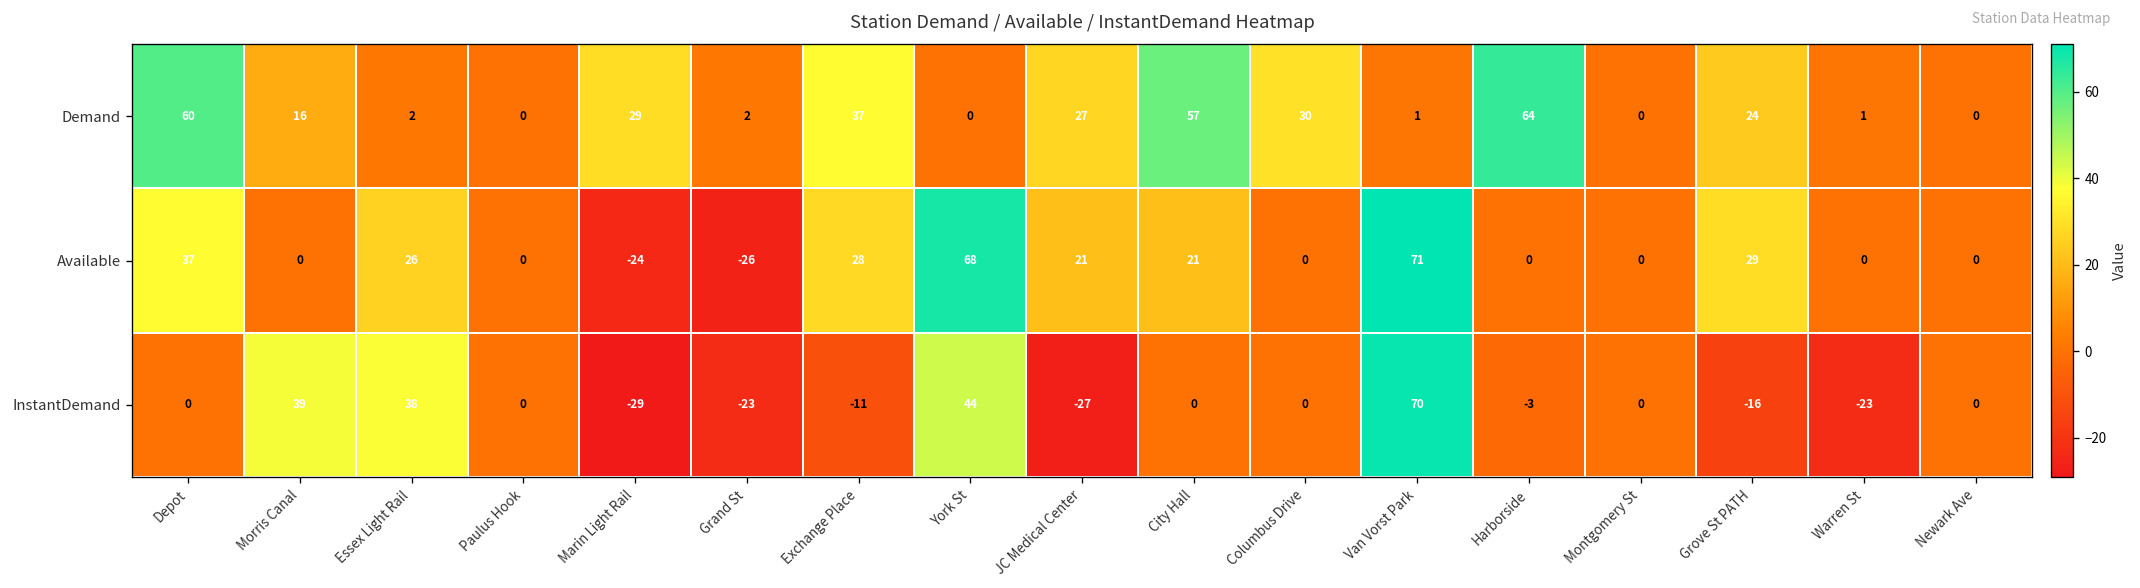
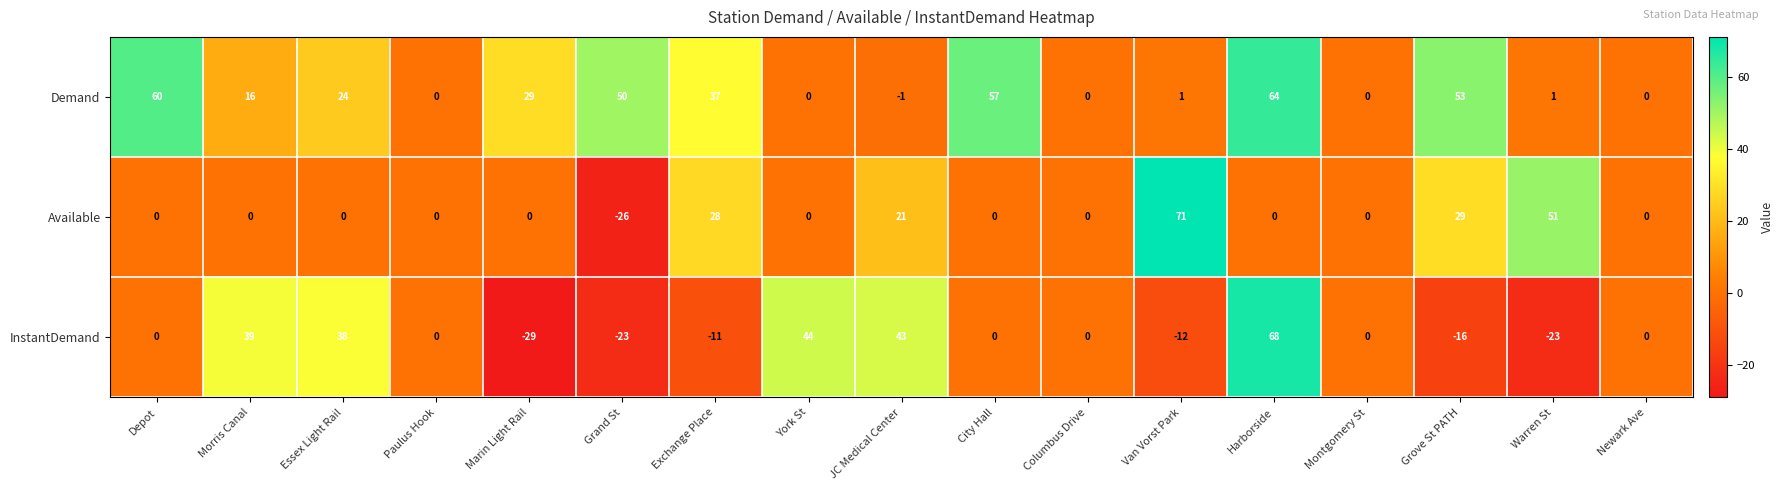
  {
    "Demand": {
      "Depot": 60,
      "Morris Canal": 16,
-     "Essex Light Rail": 2,
+     "Essex Light Rail": 24,
      "Paulus Hook": 0,
      "Marin Light Rail": 29,
-     "Grand St": 2,
+     "Grand St": 50,
      "Exchange Place": 37,
      "York St": 0,
-     "JC Medical Center": 27,
+     "JC Medical Center": -1,
      "City Hall": 57,
-     "Columbus Drive": 30,
+     "Columbus Drive": 0,
      "Van Vorst Park": 1,
      "Harborside": 64,
      "Montgomery St": 0,
-     "Grove St PATH": 24,
+     "Grove St PATH": 53,
      "Warren St": 1,
      "Newark Ave": 0
    },
    "Available": {
-     "Depot": 37,
+     "Depot": 0,
      "Morris Canal": 0,
-     "Essex Light Rail": 26,
+     "Essex Light Rail": 0,
      "Paulus Hook": 0,
-     "Marin Light Rail": -24,
+     "Marin Light Rail": 0,
      "Grand St": -26,
      "Exchange Place": 28,
-     "York St": 68,
+     "York St": 0,
      "JC Medical Center": 21,
-     "City Hall": 21,
+     "City Hall": 0,
      "Columbus Drive": 0,
      "Van Vorst Park": 71,
      "Harborside": 0,
      "Montgomery St": 0,
      "Grove St PATH": 29,
-     "Warren St": 0,
+     "Warren St": 51,
      "Newark Ave": 0
    },
    "InstantDemand": {
      "Depot": 0,
      "Morris Canal": 39,
      "Essex Light Rail": 38,
      "Paulus Hook": 0,
      "Marin Light Rail": -29,
      "Grand St": -23,
      "Exchange Place": -11,
      "York St": 44,
-     "JC Medical Center": -27,
+     "JC Medical Center": 43,
      "City Hall": 0,
      "Columbus Drive": 0,
-     "Van Vorst Park": 70,
-     "Harborside": -3,
+     "Van Vorst Park": -12,
+     "Harborside": 68,
      "Montgomery St": 0,
      "Grove St PATH": -16,
      "Warren St": -23,
      "Newark Ave": 0
    }
  }
